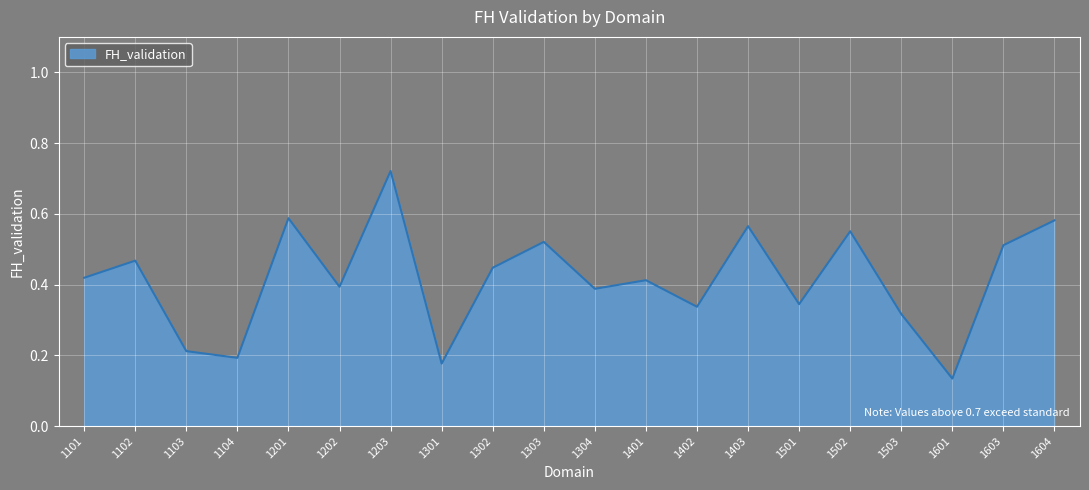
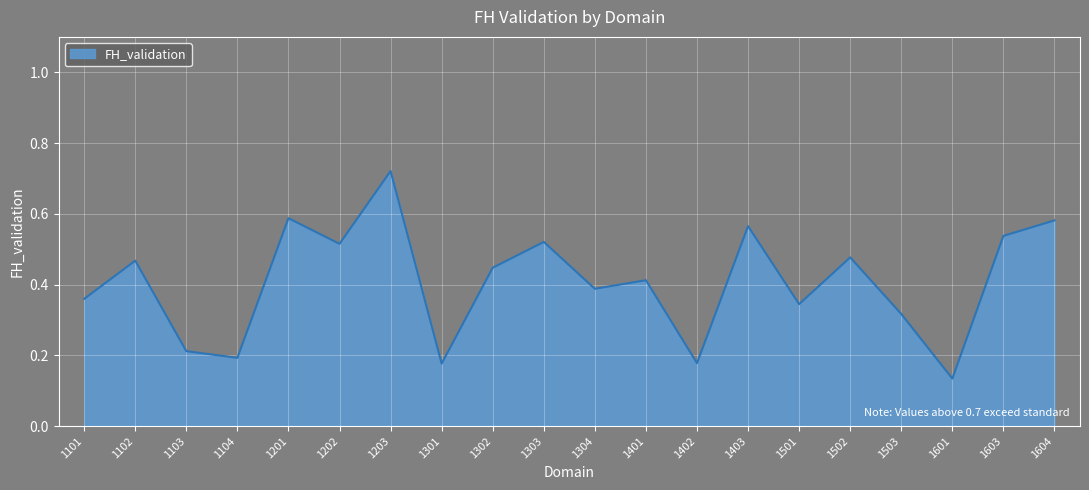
  {
-   "1101": 0.42,
+   "1101": 0.36,
    "1102": 0.47,
    "1103": 0.21,
    "1104": 0.19,
    "1201": 0.59,
-   "1202": 0.39,
+   "1202": 0.52,
    "1203": 0.72,
    "1301": 0.18,
    "1302": 0.45,
    "1303": 0.52,
    "1304": 0.39,
    "1401": 0.41,
-   "1402": 0.34,
+   "1402": 0.18,
    "1403": 0.57,
    "1501": 0.34,
-   "1502": 0.55,
+   "1502": 0.48,
    "1503": 0.32,
    "1601": 0.13,
-   "1603": 0.51,
+   "1603": 0.54,
    "1604": 0.58
  }
